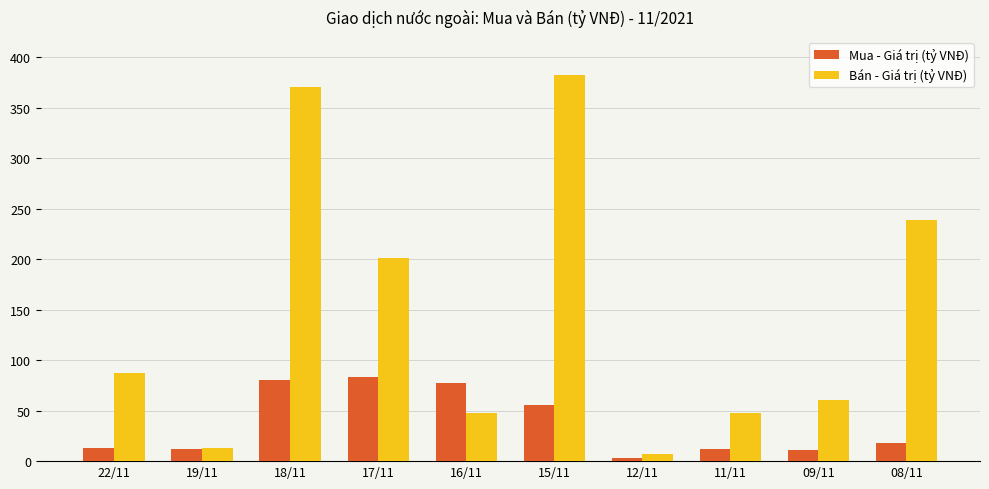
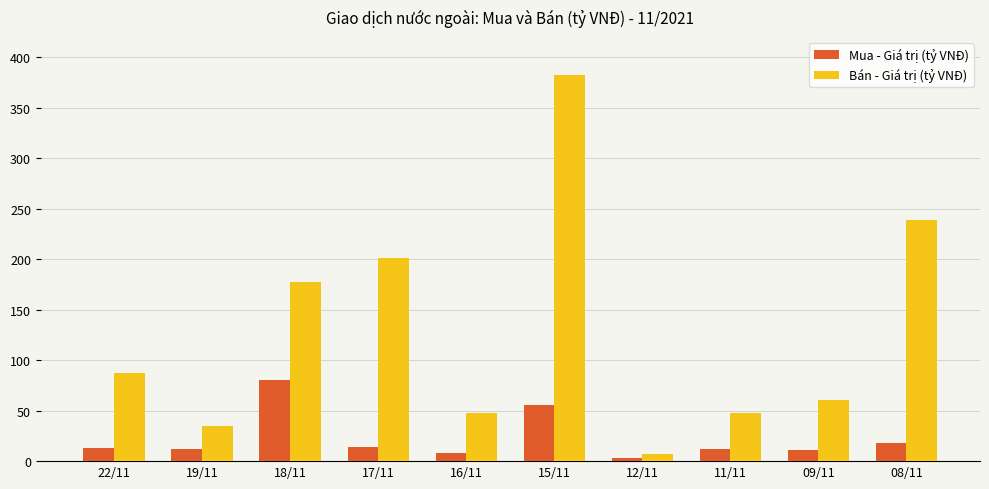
  {
    "Mua - Giá trị (tỷ VNĐ)": {
      "22/11": 13,
      "19/11": 12,
      "18/11": 81,
-     "17/11": 83,
-     "16/11": 77,
+     "17/11": 14,
+     "16/11": 8,
      "15/11": 56,
      "12/11": 3,
      "11/11": 12,
      "09/11": 11,
      "08/11": 18
    },
    "Bán - Giá trị (tỷ VNĐ)": {
      "22/11": 87,
-     "19/11": 13,
-     "18/11": 370,
+     "19/11": 35,
+     "18/11": 178,
      "17/11": 201,
      "16/11": 48,
      "15/11": 382,
      "12/11": 7,
      "11/11": 47,
      "09/11": 61,
      "08/11": 239
    }
  }
